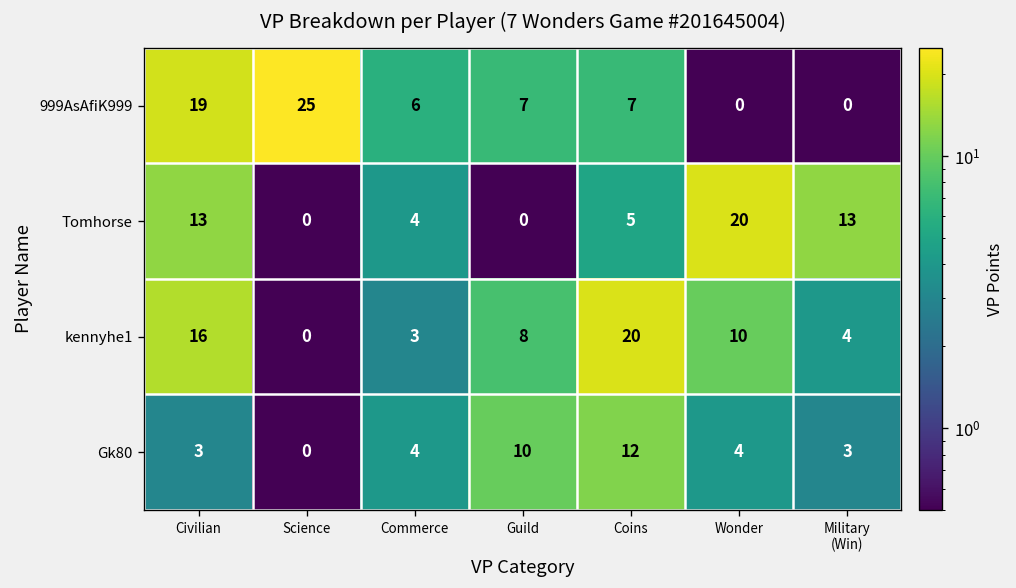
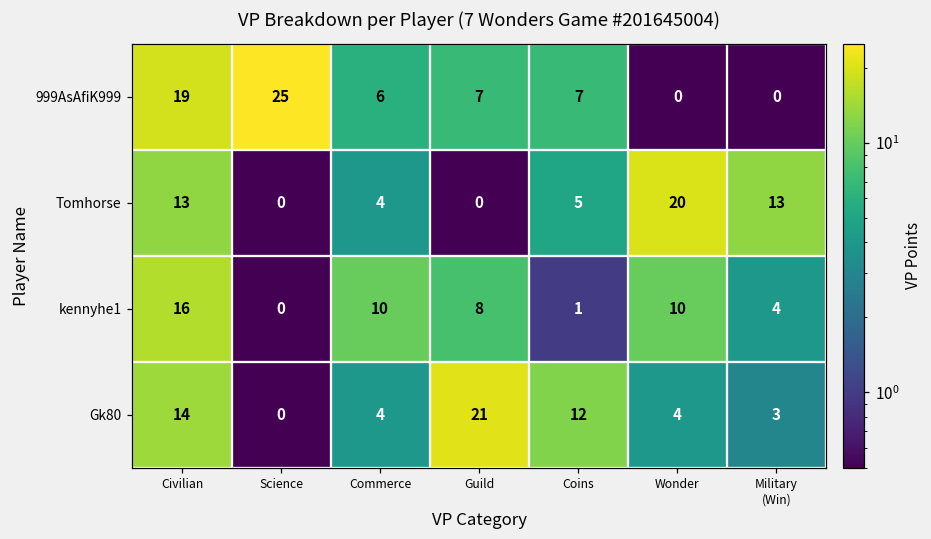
  {
    "999AsAfiK999": {
      "Civilian": 19,
      "Science": 25,
      "Commerce": 6,
      "Guild": 7,
      "Coins": 7,
      "Wonder": 0,
      "Military (Win)": 0
    },
    "Tomhorse": {
      "Civilian": 13,
      "Science": 0,
      "Commerce": 4,
      "Guild": 0,
      "Coins": 5,
      "Wonder": 20,
      "Military (Win)": 13
    },
    "kennyhe1": {
      "Civilian": 16,
      "Science": 0,
-     "Commerce": 3,
+     "Commerce": 10,
      "Guild": 8,
-     "Coins": 20,
+     "Coins": 1,
      "Wonder": 10,
      "Military (Win)": 4
    },
    "Gk80": {
-     "Civilian": 3,
+     "Civilian": 14,
      "Science": 0,
      "Commerce": 4,
-     "Guild": 10,
+     "Guild": 21,
      "Coins": 12,
      "Wonder": 4,
      "Military (Win)": 3
    }
  }
